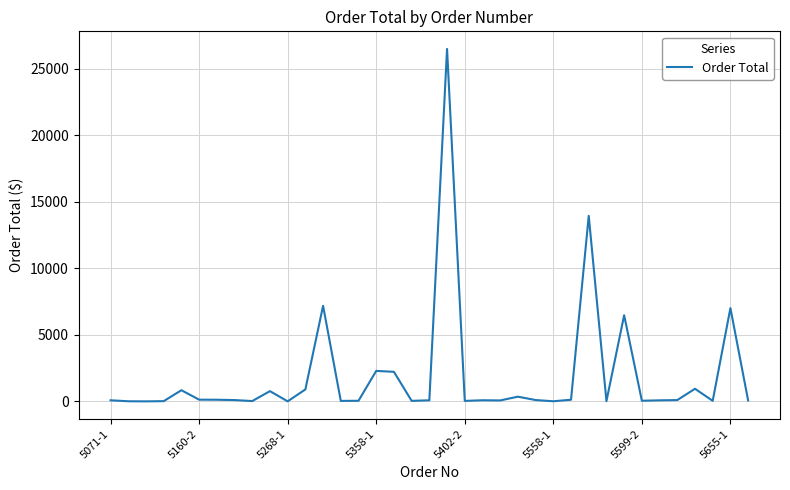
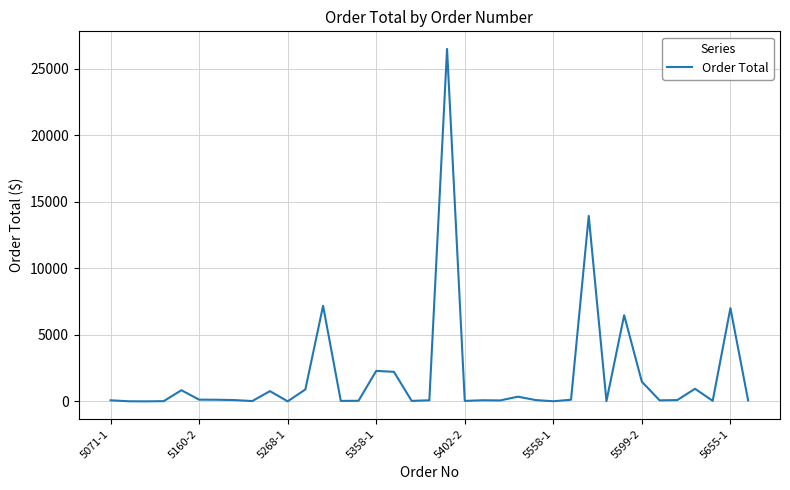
  {
    "5071-1": 100,
    "5160-2": 100,
    "5268-1": 0,
    "5358-1": 2300,
    "5402-2": 0,
    "5558-1": 0,
-   "5599-2": 100,
+   "5599-2": 1500,
    "5655-1": 7000
  }
